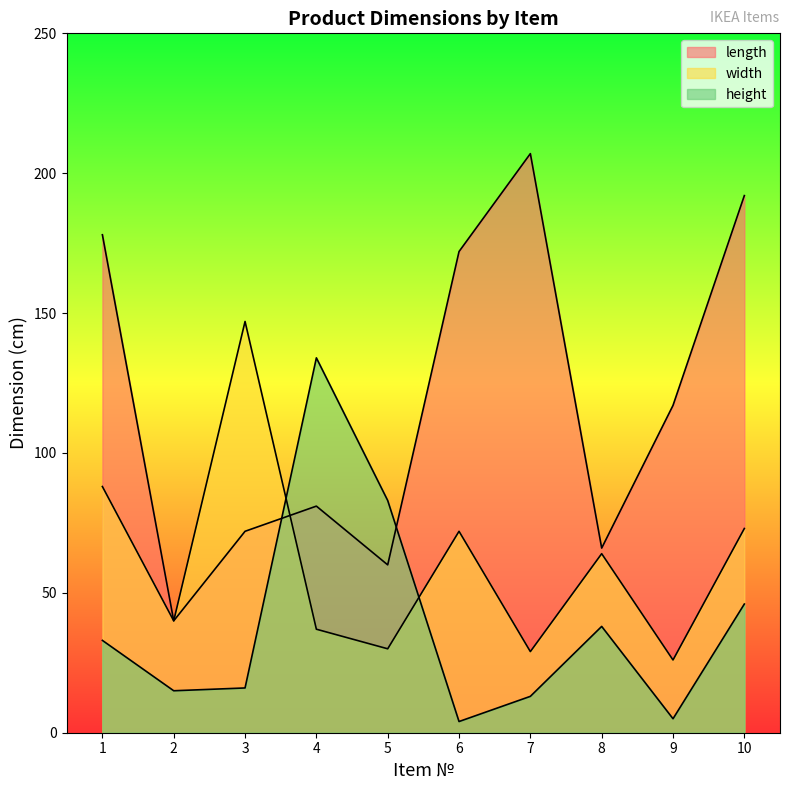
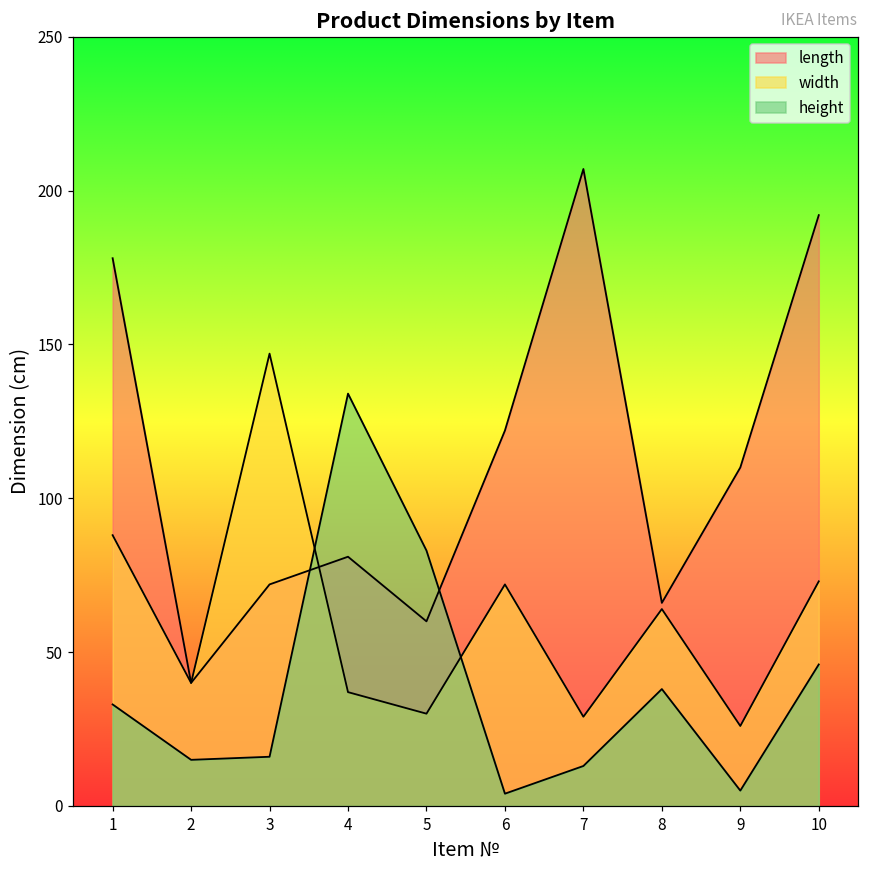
  {
    "length": {
      "1": 178,
      "3": 72,
      "4": 81,
      "5": 60,
-     "6": 172,
+     "6": 122,
      "7": 207,
      "8": 66,
-     "9": 117,
+     "9": 110,
      "10": 192
    },
    "width": {
      "1": 88,
      "3": 147,
      "4": 37,
      "5": 30,
      "6": 72,
      "7": 29,
      "8": 64,
      "9": 26,
      "10": 73
    },
    "height": {
      "1": 33,
      "2": 15,
      "3": 16,
      "4": 134,
      "5": 83,
      "6": 4,
      "7": 13,
      "8": 38,
      "9": 5,
      "10": 46
    }
  }
